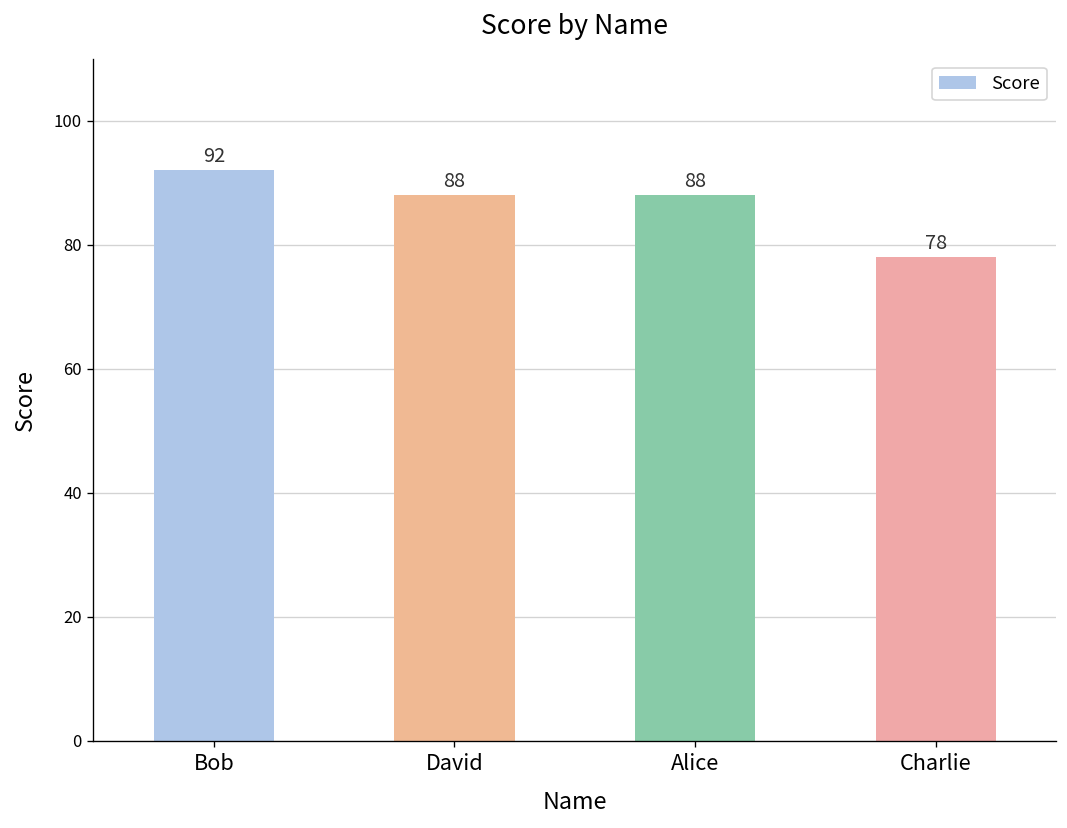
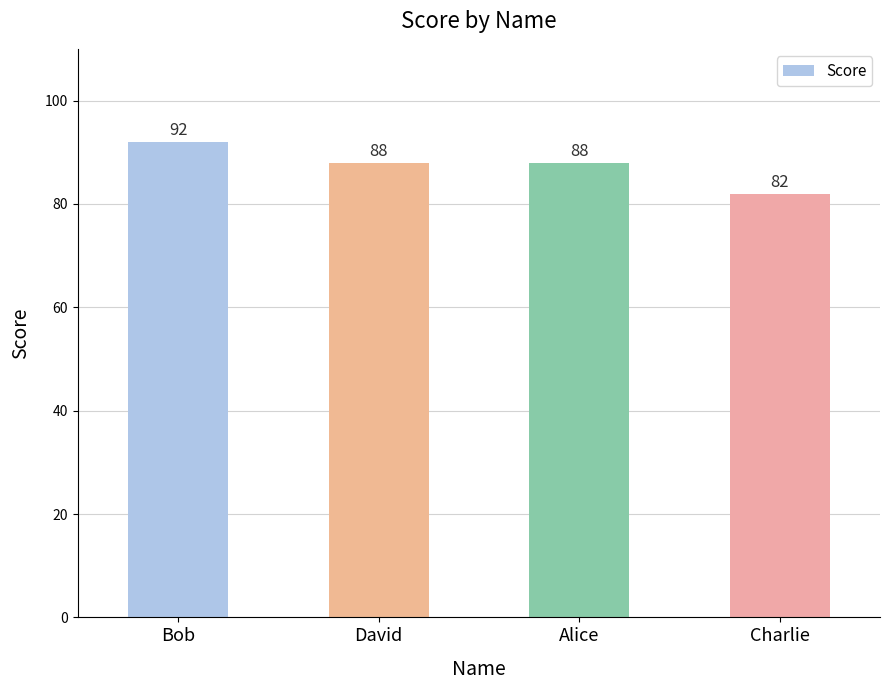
  {
    "Bob": 92,
    "David": 88,
    "Alice": 88,
-   "Charlie": 78
+   "Charlie": 82
  }
